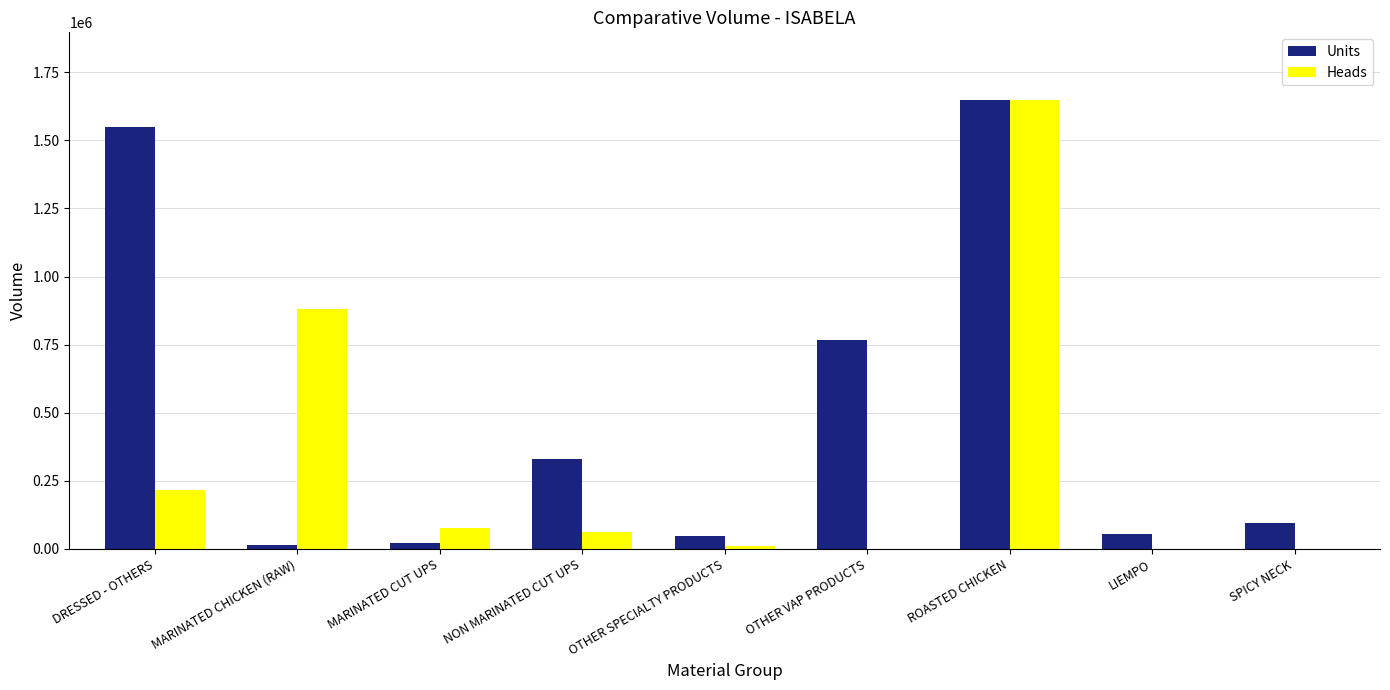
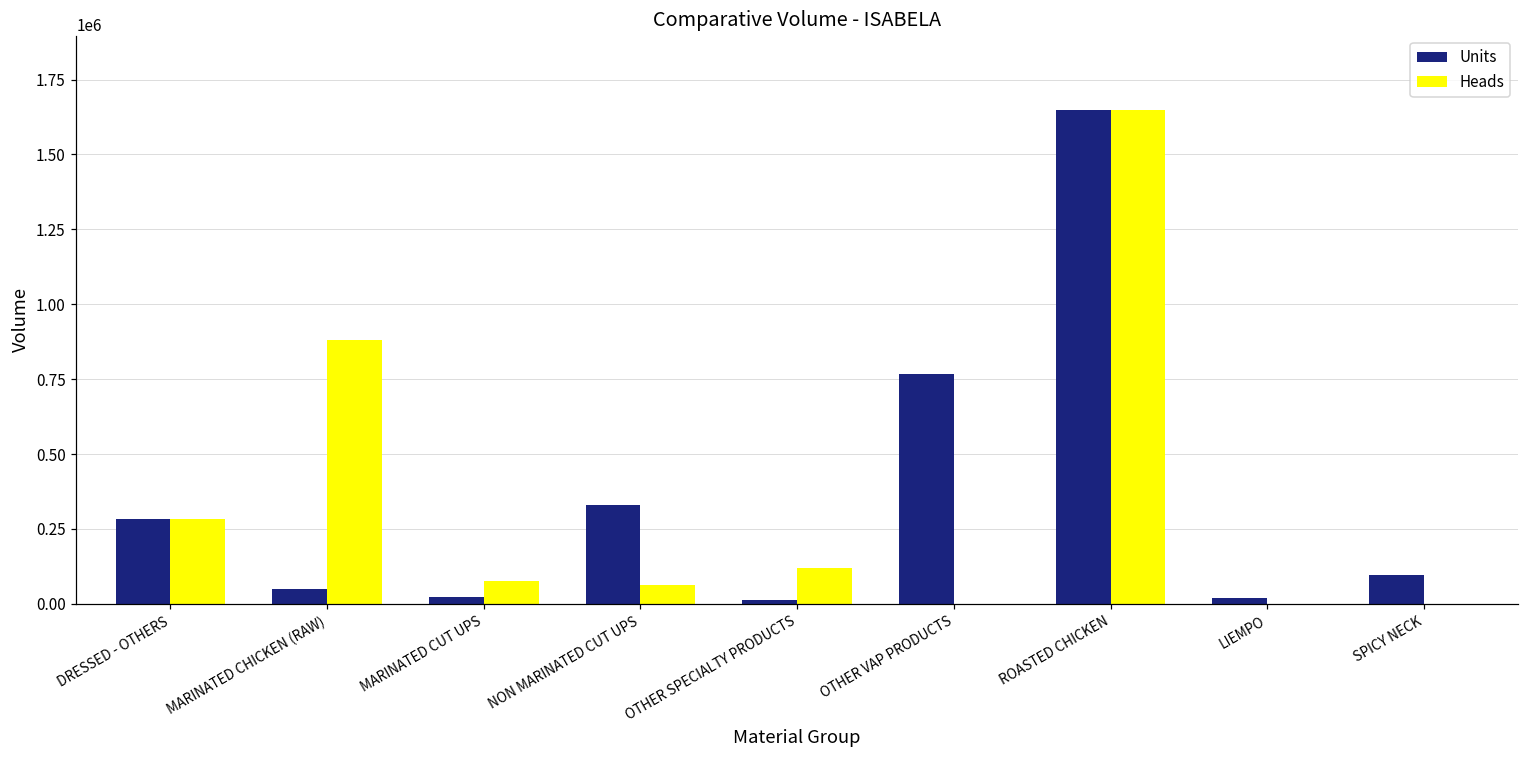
  {
    "Units": {
-     "DRESSED - OTHERS": 1550000,
-     "MARINATED CHICKEN (RAW)": 20000,
+     "DRESSED - OTHERS": 280000,
+     "MARINATED CHICKEN (RAW)": 50000,
      "MARINATED CUT UPS": 20000,
      "NON MARINATED CUT UPS": 330000,
-     "OTHER SPECIALTY PRODUCTS": 50000,
+     "OTHER SPECIALTY PRODUCTS": 10000,
      "OTHER VAP PRODUCTS": 770000,
      "ROASTED CHICKEN": 1650000,
-     "LIEMPO": 50000,
+     "LIEMPO": 20000,
      "SPICY NECK": 100000
    },
    "Heads": {
-     "DRESSED - OTHERS": 220000,
+     "DRESSED - OTHERS": 280000,
      "MARINATED CHICKEN (RAW)": 880000,
      "MARINATED CUT UPS": 80000,
      "NON MARINATED CUT UPS": 60000,
-     "OTHER SPECIALTY PRODUCTS": 10000,
+     "OTHER SPECIALTY PRODUCTS": 120000,
      "OTHER VAP PRODUCTS": 0,
      "ROASTED CHICKEN": 1650000,
      "LIEMPO": 0,
      "SPICY NECK": 0
    }
  }
